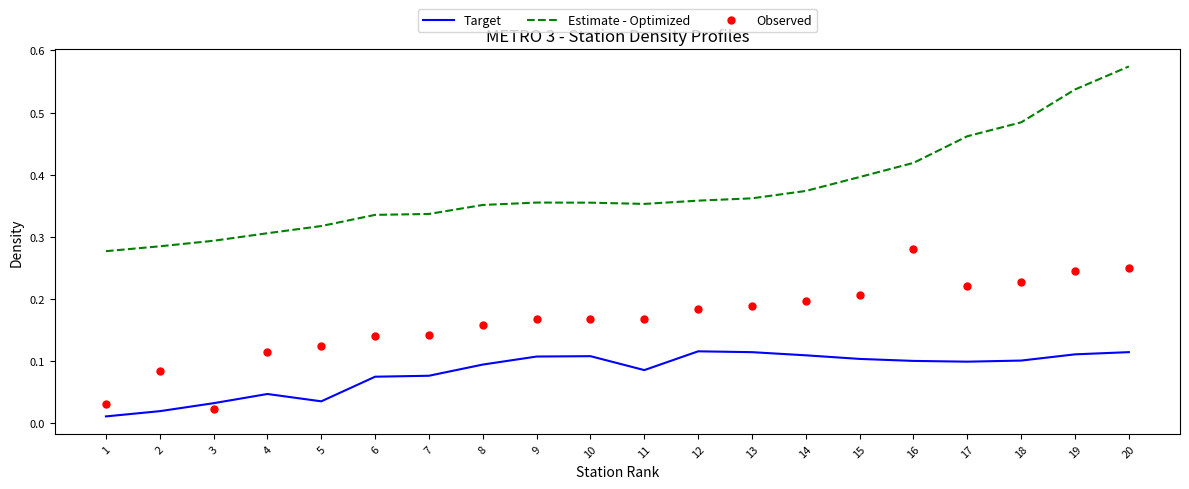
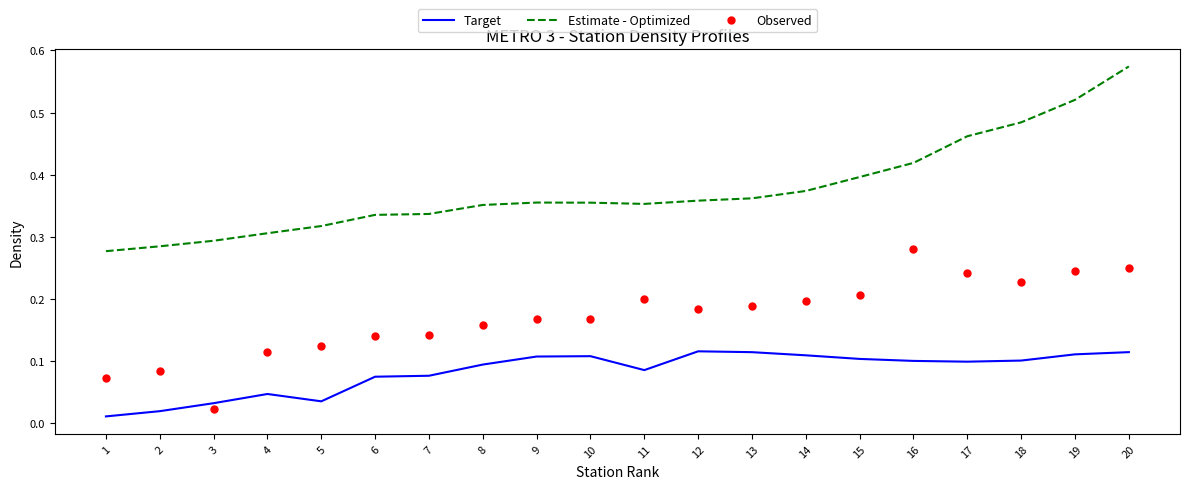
  {
    "Target": {
      "1": 0.01,
      "2": 0.02,
      "3": 0.03,
      "4": 0.05,
      "5": 0.04,
      "6": 0.08,
      "7": 0.08,
      "8": 0.09,
      "9": 0.11,
      "10": 0.11,
      "11": 0.09,
      "12": 0.12,
      "13": 0.11,
      "14": 0.11,
      "15": 0.10,
      "16": 0.10,
      "17": 0.10,
      "18": 0.10,
      "19": 0.11,
      "20": 0.11
    },
    "Estimate - Optimized": {
      "1": 0.28,
      "2": 0.28,
      "3": 0.29,
      "4": 0.31,
      "5": 0.32,
      "6": 0.34,
      "7": 0.34,
      "8": 0.35,
      "9": 0.36,
      "10": 0.36,
      "11": 0.35,
      "12": 0.36,
      "13": 0.36,
      "14": 0.37,
      "15": 0.40,
      "16": 0.42,
      "17": 0.46,
      "18": 0.48,
-     "19": 0.54,
+     "19": 0.52,
      "20": 0.57
    },
    "Observed": {
-     "1": 0.03,
+     "1": 0.07,
      "2": 0.08,
      "3": 0.02,
      "4": 0.11,
      "5": 0.12,
      "6": 0.14,
      "7": 0.14,
      "8": 0.16,
      "9": 0.17,
      "10": 0.17,
-     "11": 0.17,
+     "11": 0.20,
      "12": 0.18,
      "13": 0.19,
      "14": 0.20,
      "15": 0.21,
      "16": 0.28,
-     "17": 0.22,
+     "17": 0.24,
      "18": 0.23,
      "19": 0.24,
      "20": 0.25
    }
  }
